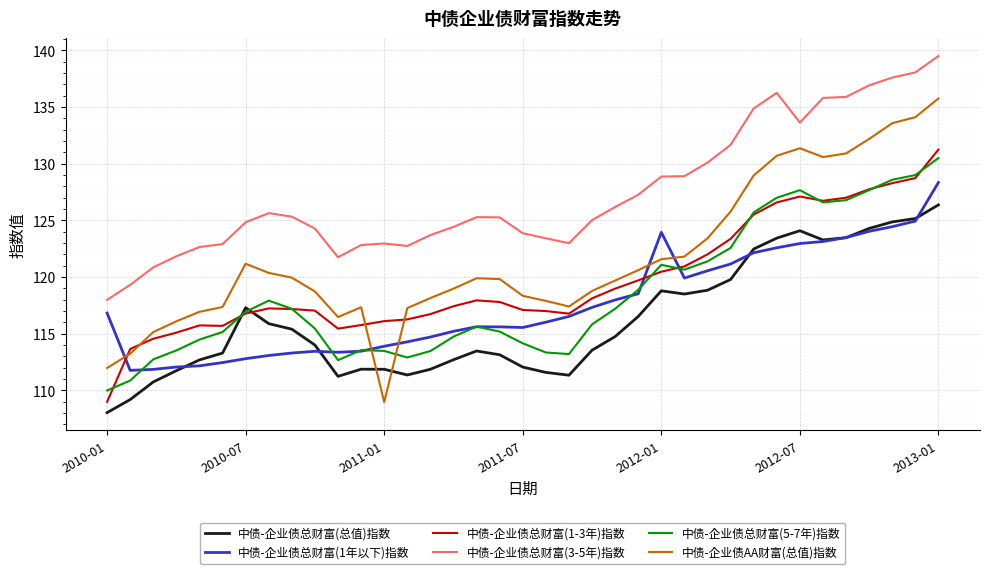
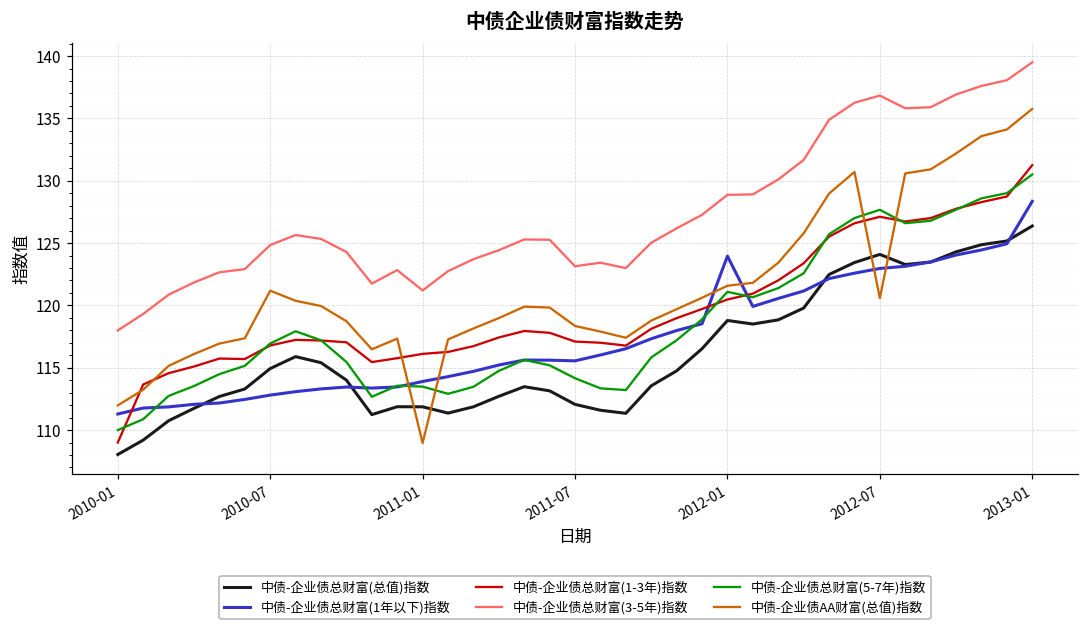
  {
    "中债-企业债总财富(总值)指数": {
      "2010-01": 108.0,
-     "2010-07": 117.3,
+     "2010-07": 114.9,
      "2011-01": 111.9,
      "2011-07": 112.1,
      "2012-01": 118.8,
      "2012-07": 124.1,
      "2013-01": 126.4
    },
    "中债-企业债总财富(1年以下)指数": {
-     "2010-01": 116.8,
+     "2010-01": 111.3,
      "2010-07": 112.8,
      "2011-01": 113.9,
      "2011-07": 115.6,
      "2012-01": 124.0,
      "2012-07": 123.0,
      "2013-01": 128.4
    },
    "中债-企业债总财富(1-3年)指数": {
      "2010-01": 109.0,
      "2011-01": 116.1,
      "2011-07": 117.1,
      "2012-01": 120.5,
      "2012-07": 127.1,
      "2013-01": 131.3
    },
    "中债-企业债总财富(3-5年)指数": {
      "2010-01": 118.0,
      "2010-07": 124.8,
-     "2011-01": 123.0,
-     "2011-07": 123.9,
+     "2011-01": 121.2,
+     "2011-07": 123.1,
      "2012-01": 128.9,
-     "2012-07": 133.6,
+     "2012-07": 136.8,
      "2013-01": 139.5
    },
    "中债-企业债总财富(5-7年)指数": {
      "2010-01": 110.0,
      "2011-01": 113.5,
      "2011-07": 114.2,
      "2012-01": 121.1,
      "2012-07": 127.7,
      "2013-01": 130.5
    },
    "中债-企业债AA财富(总值)指数": {
      "2010-01": 112.0,
      "2010-07": 121.2,
      "2011-01": 109.0,
      "2011-07": 118.3,
      "2012-01": 121.6,
-     "2012-07": 131.4,
+     "2012-07": 120.6,
      "2013-01": 135.8
    }
  }
